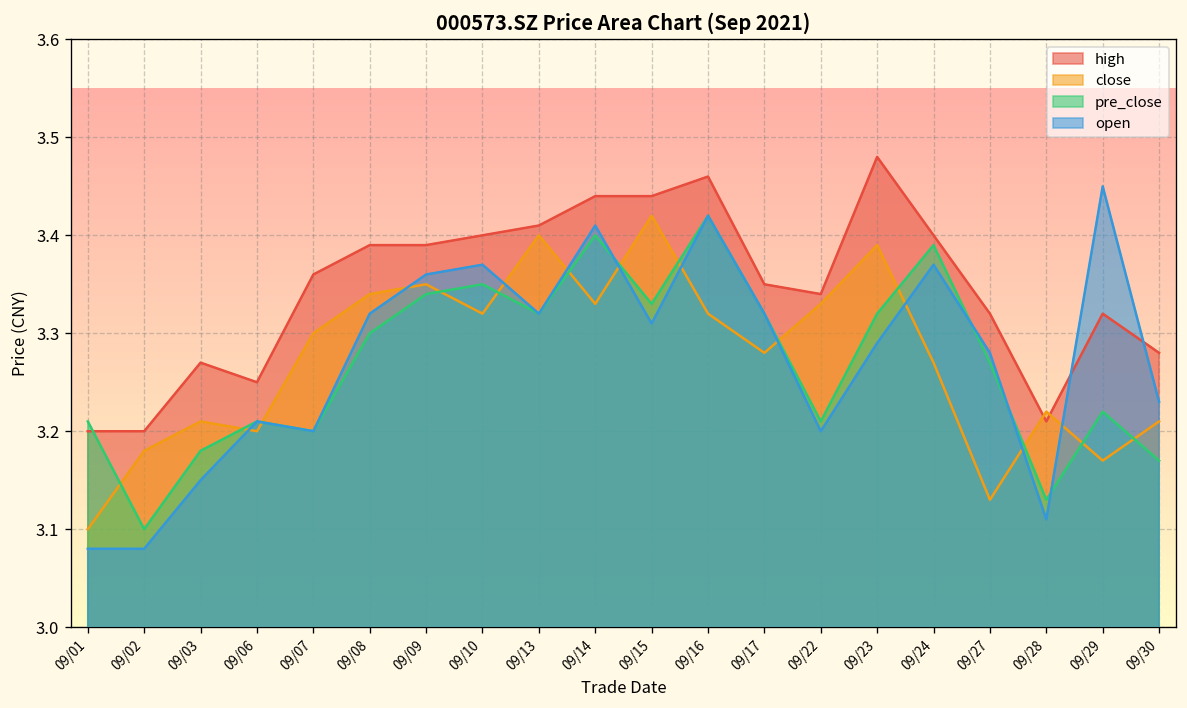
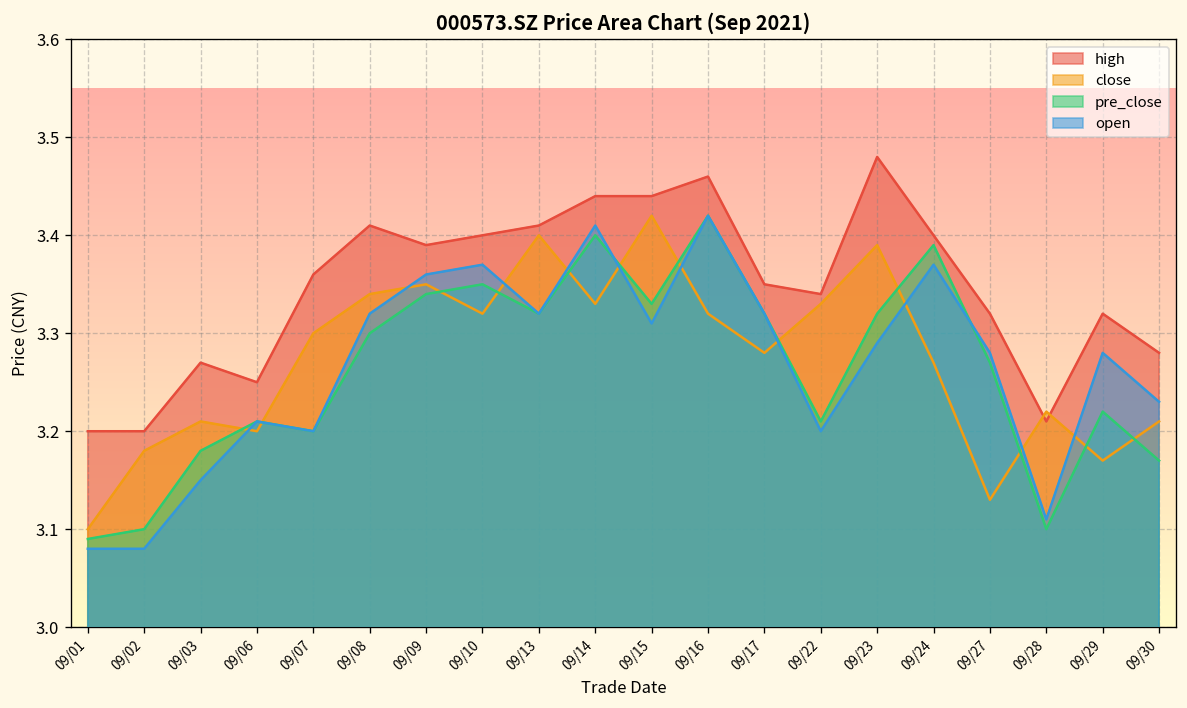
  {
    "high": {
      "09/01": 3.20,
      "09/02": 3.20,
      "09/03": 3.27,
      "09/06": 3.25,
      "09/07": 3.36,
-     "09/08": 3.39,
+     "09/08": 3.41,
      "09/09": 3.39,
      "09/10": 3.40,
      "09/13": 3.41,
      "09/14": 3.44,
      "09/15": 3.44,
      "09/16": 3.46,
      "09/17": 3.35,
      "09/22": 3.34,
      "09/23": 3.48,
      "09/24": 3.40,
      "09/27": 3.32,
      "09/28": 3.21,
      "09/29": 3.32,
      "09/30": 3.28
    },
    "close": {
      "09/01": 3.10,
      "09/02": 3.18,
      "09/03": 3.21,
      "09/06": 3.20,
      "09/07": 3.30,
      "09/08": 3.34,
      "09/09": 3.35,
      "09/10": 3.32,
      "09/13": 3.40,
      "09/14": 3.33,
      "09/15": 3.42,
      "09/16": 3.32,
      "09/17": 3.28,
      "09/22": 3.33,
      "09/23": 3.39,
      "09/24": 3.27,
      "09/27": 3.13,
      "09/28": 3.22,
      "09/29": 3.17,
      "09/30": 3.21
    },
    "pre_close": {
-     "09/01": 3.21,
+     "09/01": 3.09,
      "09/02": 3.10,
      "09/03": 3.18,
      "09/08": 3.30,
      "09/09": 3.34,
      "09/10": 3.35,
      "09/14": 3.40,
      "09/15": 3.33,
      "09/22": 3.21,
      "09/23": 3.32,
      "09/24": 3.39,
      "09/27": 3.27,
-     "09/28": 3.13,
+     "09/28": 3.10,
      "09/29": 3.22,
      "09/30": 3.17
    },
    "open": {
      "09/01": 3.08,
      "09/02": 3.08,
      "09/03": 3.15,
      "09/08": 3.32,
      "09/09": 3.36,
      "09/10": 3.37,
      "09/14": 3.41,
      "09/15": 3.31,
      "09/22": 3.20,
      "09/23": 3.29,
      "09/24": 3.37,
      "09/27": 3.28,
      "09/28": 3.11,
-     "09/29": 3.45,
+     "09/29": 3.28,
      "09/30": 3.23
    }
  }
